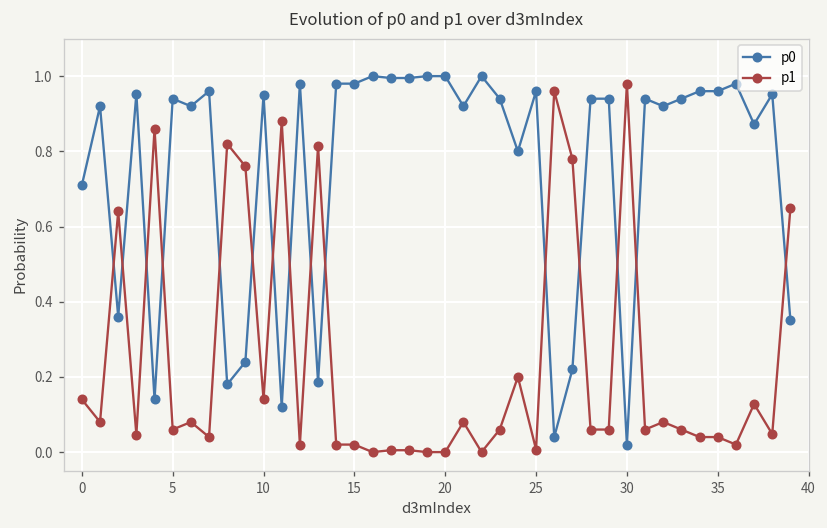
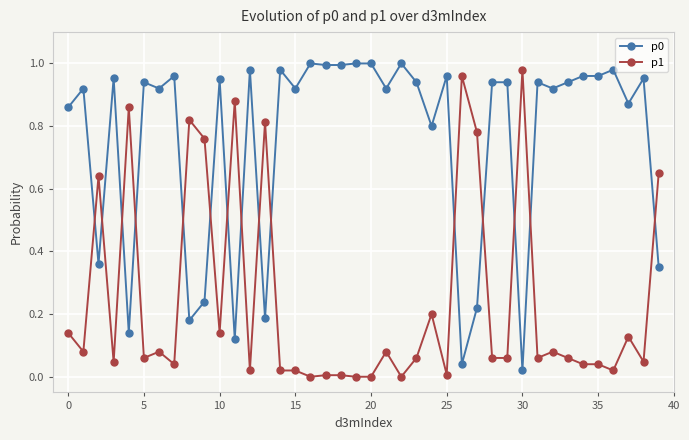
  {
    "p0": {
-     "0": 0.71,
+     "0": 0.86,
      "5": 0.94,
      "10": 0.95,
-     "15": 0.98,
+     "15": 0.92,
      "20": 1.00,
      "25": 0.96,
      "30": 0.02,
      "35": 0.96
    },
    "p1": {
      "0": 0.14,
      "5": 0.06,
      "10": 0.14,
      "15": 0.02,
      "20": 0.00,
      "25": 0.01,
      "30": 0.98,
      "35": 0.04
    }
  }
